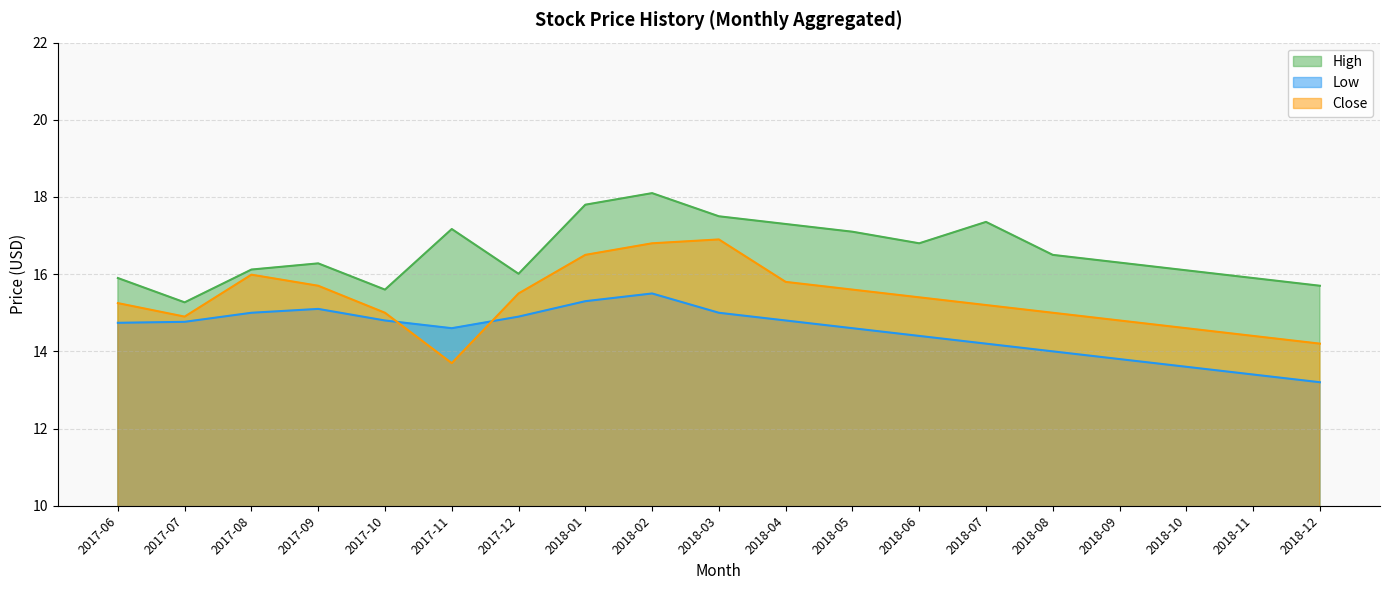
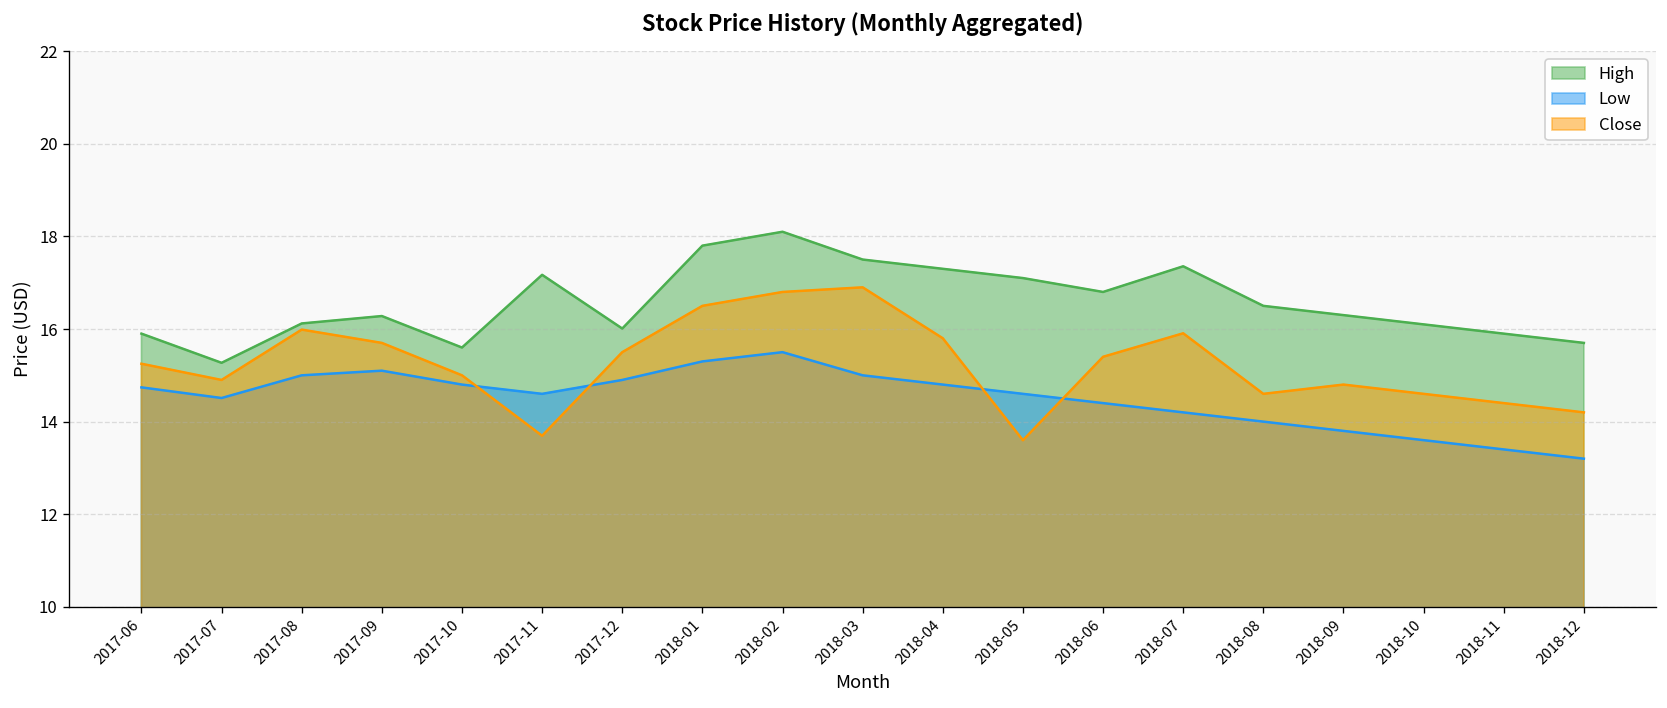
  {
    "High": {
      "2017-06": 15.9,
      "2017-07": 15.3,
      "2017-08": 16.1,
      "2017-09": 16.3,
      "2017-10": 15.6,
      "2017-11": 17.2,
      "2017-12": 16.0,
      "2018-01": 17.8,
      "2018-02": 18.1,
      "2018-03": 17.5,
      "2018-04": 17.3,
      "2018-05": 17.1,
      "2018-06": 16.8,
      "2018-07": 17.4,
      "2018-08": 16.5,
      "2018-09": 16.3,
      "2018-10": 16.1,
      "2018-11": 15.9,
      "2018-12": 15.7
    },
    "Low": {
      "2017-06": 14.7,
-     "2017-07": 14.8,
+     "2017-07": 14.5,
      "2017-08": 15.0,
      "2017-09": 15.1,
      "2017-10": 14.8,
      "2017-11": 14.6,
      "2017-12": 14.9,
      "2018-01": 15.3,
      "2018-02": 15.5,
      "2018-03": 15.0,
      "2018-04": 14.8,
      "2018-05": 14.6,
      "2018-06": 14.4,
      "2018-07": 14.2,
      "2018-08": 14.0,
      "2018-09": 13.8,
      "2018-10": 13.6,
      "2018-11": 13.4,
      "2018-12": 13.2
    },
    "Close": {
      "2017-06": 15.3,
      "2017-07": 14.9,
      "2017-08": 16.0,
      "2017-09": 15.7,
      "2017-10": 15.0,
      "2017-11": 13.7,
      "2017-12": 15.5,
      "2018-01": 16.5,
      "2018-02": 16.8,
      "2018-03": 16.9,
      "2018-04": 15.8,
-     "2018-05": 15.6,
+     "2018-05": 13.6,
      "2018-06": 15.4,
-     "2018-07": 15.2,
-     "2018-08": 15.0,
+     "2018-07": 15.9,
+     "2018-08": 14.6,
      "2018-09": 14.8,
      "2018-10": 14.6,
      "2018-11": 14.4,
      "2018-12": 14.2
    }
  }
